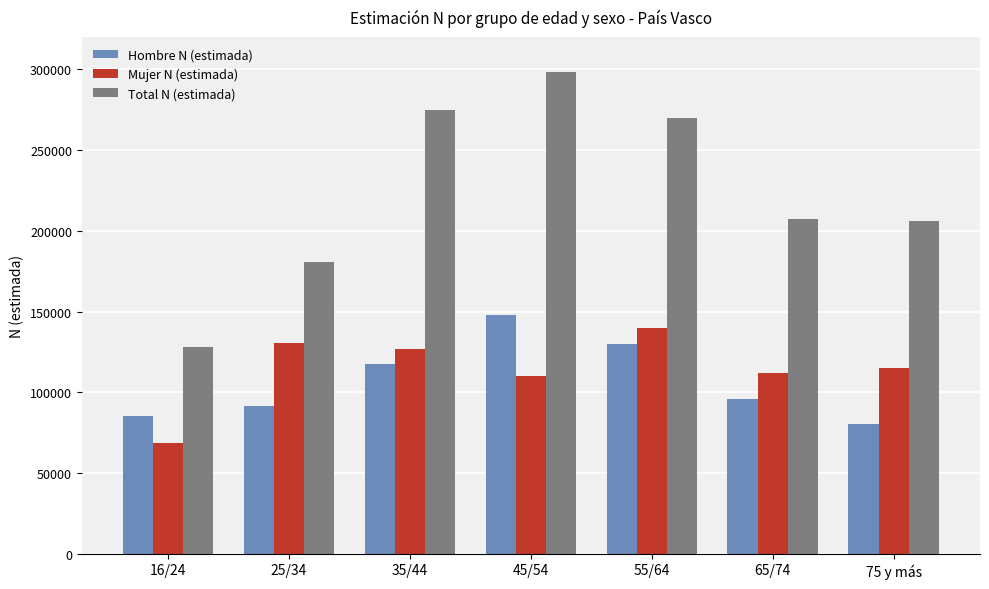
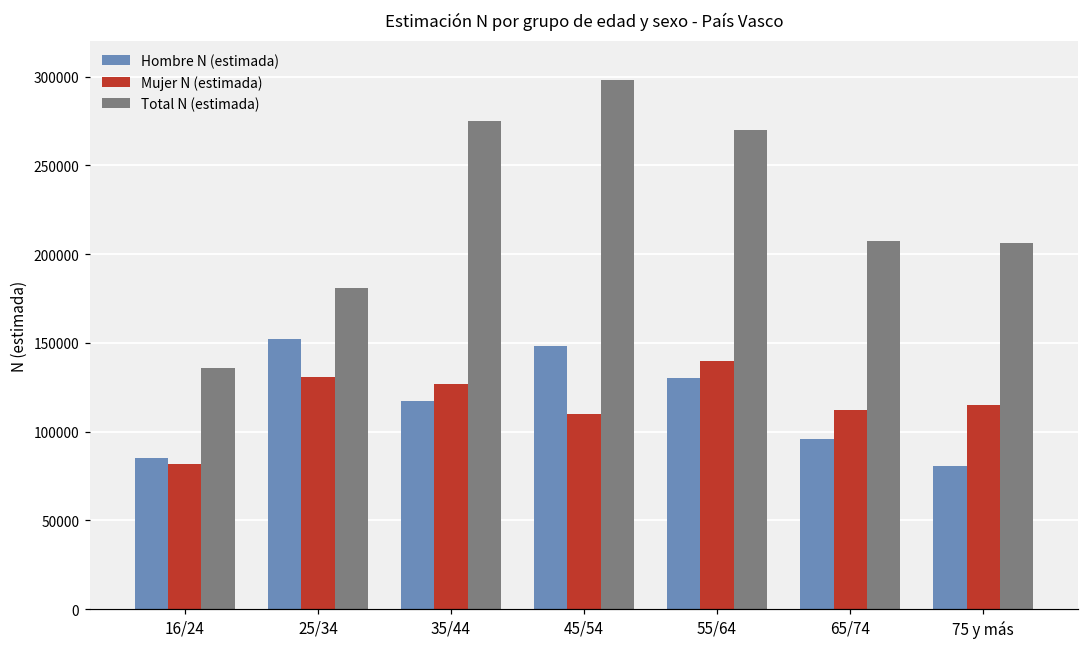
  {
    "Hombre N (estimada)": {
      "16/24": 85000,
-     "25/34": 91000,
+     "25/34": 152000,
      "35/44": 117000,
      "45/54": 148000,
      "55/64": 130000,
      "65/74": 96000,
      "75 y más": 80000
    },
    "Mujer N (estimada)": {
-     "16/24": 68000,
+     "16/24": 82000,
      "25/34": 131000,
      "35/44": 127000,
      "45/54": 110000,
      "55/64": 140000,
      "65/74": 112000,
      "75 y más": 115000
    },
    "Total N (estimada)": {
-     "16/24": 128000,
+     "16/24": 136000,
      "25/34": 181000,
      "35/44": 275000,
      "45/54": 298000,
      "55/64": 270000,
      "65/74": 208000,
      "75 y más": 206000
    }
  }
